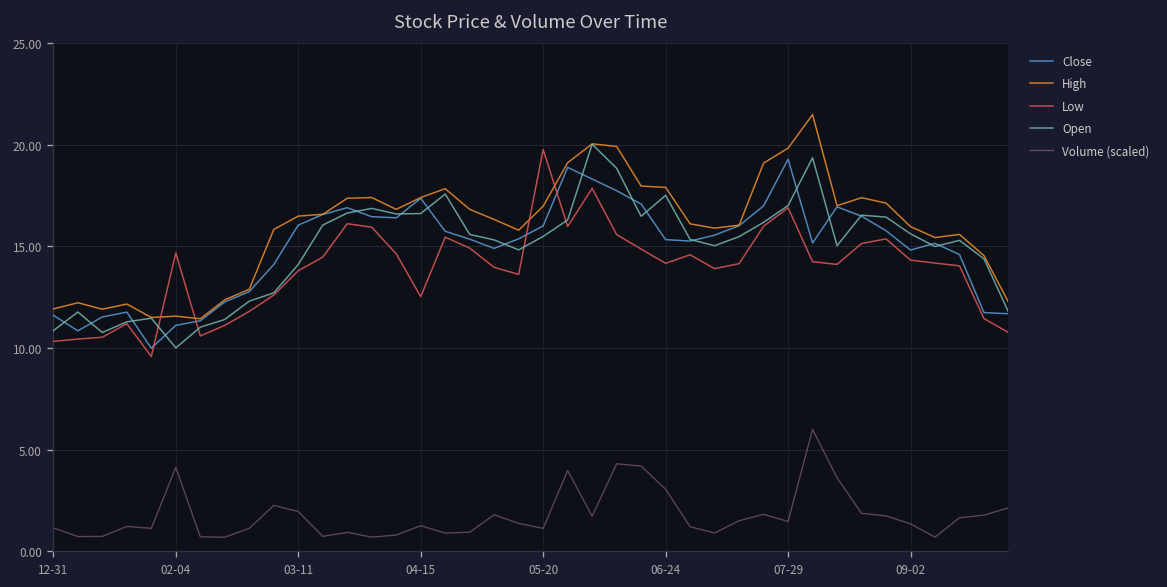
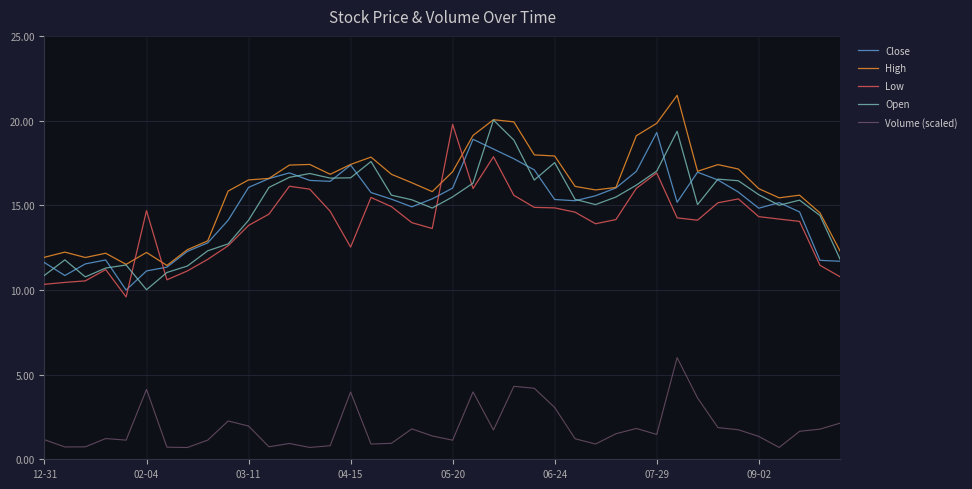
  {
    "High": {
      "12-31": 11.9,
-     "02-04": 11.6,
+     "02-04": 12.2,
      "03-11": 16.5,
      "05-20": 17.0,
      "06-24": 17.9,
      "07-29": 19.8,
      "09-02": 16.0
    },
    "Low": {
      "12-31": 10.3,
      "02-04": 14.7,
      "03-11": 13.8,
      "04-15": 12.5,
      "05-20": 19.8,
-     "06-24": 14.2,
+     "06-24": 14.8,
      "09-02": 14.3
    },
    "Volume (scaled)": {
      "12-31": 1.2,
      "02-04": 4.1,
      "03-11": 2.0,
-     "04-15": 1.3,
+     "04-15": 4.0,
      "05-20": 1.1,
      "06-24": 3.1,
      "07-29": 1.5,
      "09-02": 1.4
    }
  }
